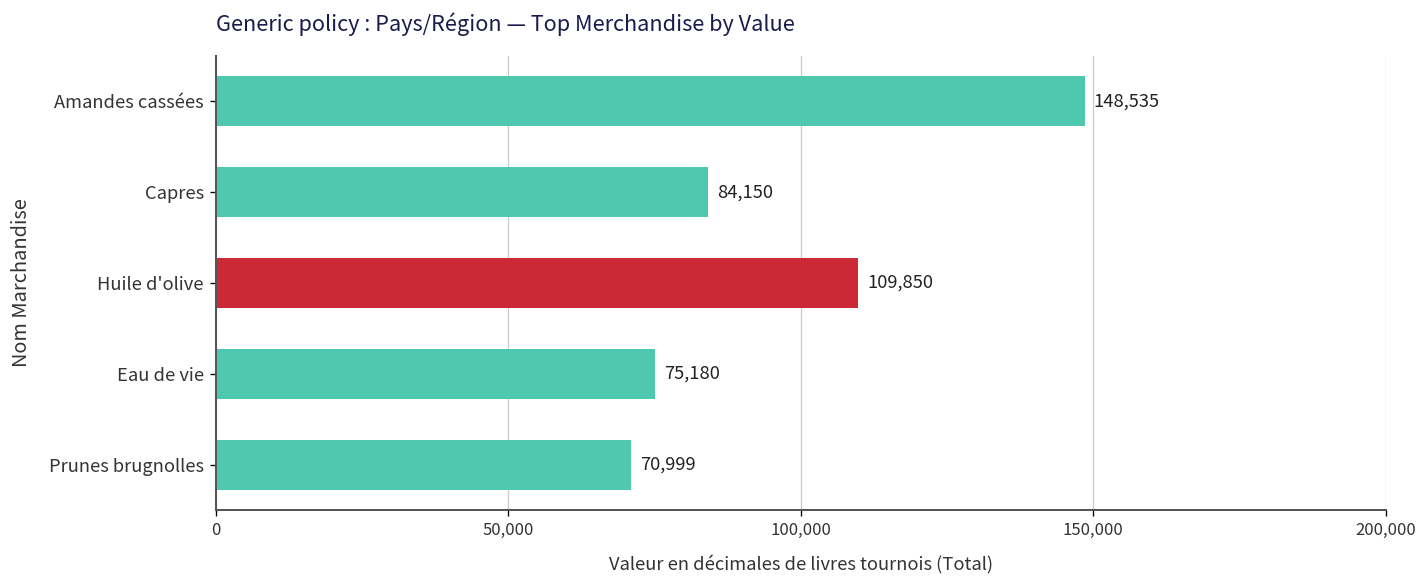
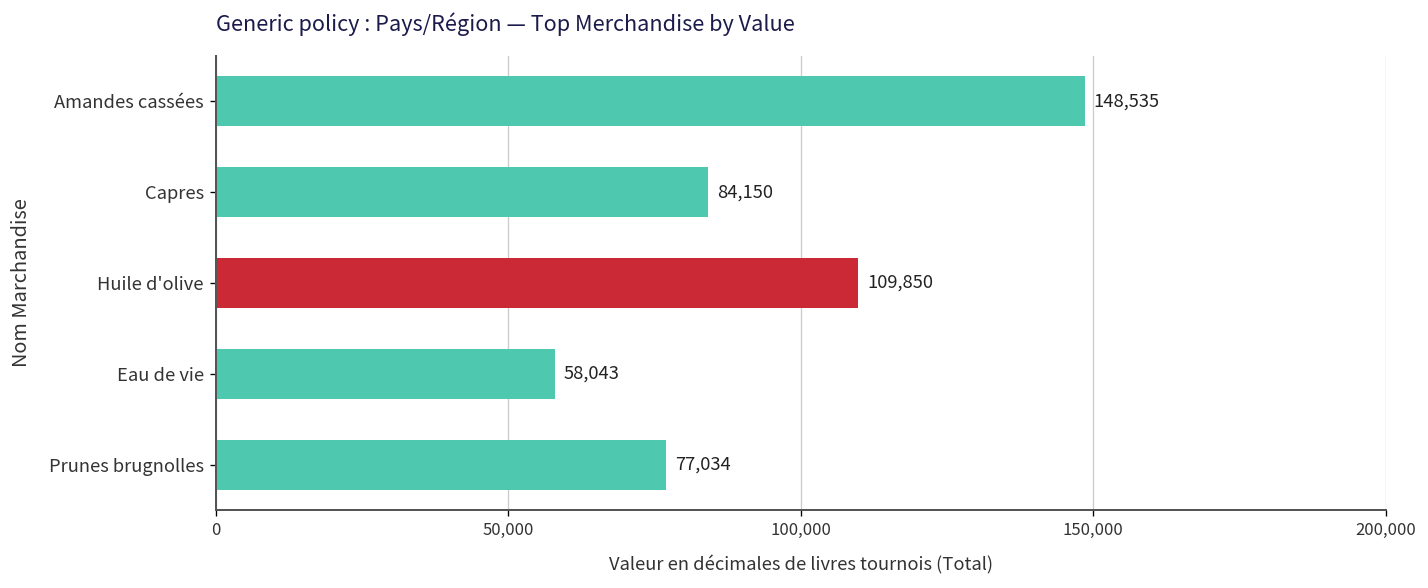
  {
    "Amandes cassées": "148,535",
    "Capres": "84,150",
    "Huile d'olive": "109,850",
-   "Eau de vie": "75,180",
-   "Prunes brugnolles": "70,999"
+   "Eau de vie": "58,043",
+   "Prunes brugnolles": "77,034"
  }
